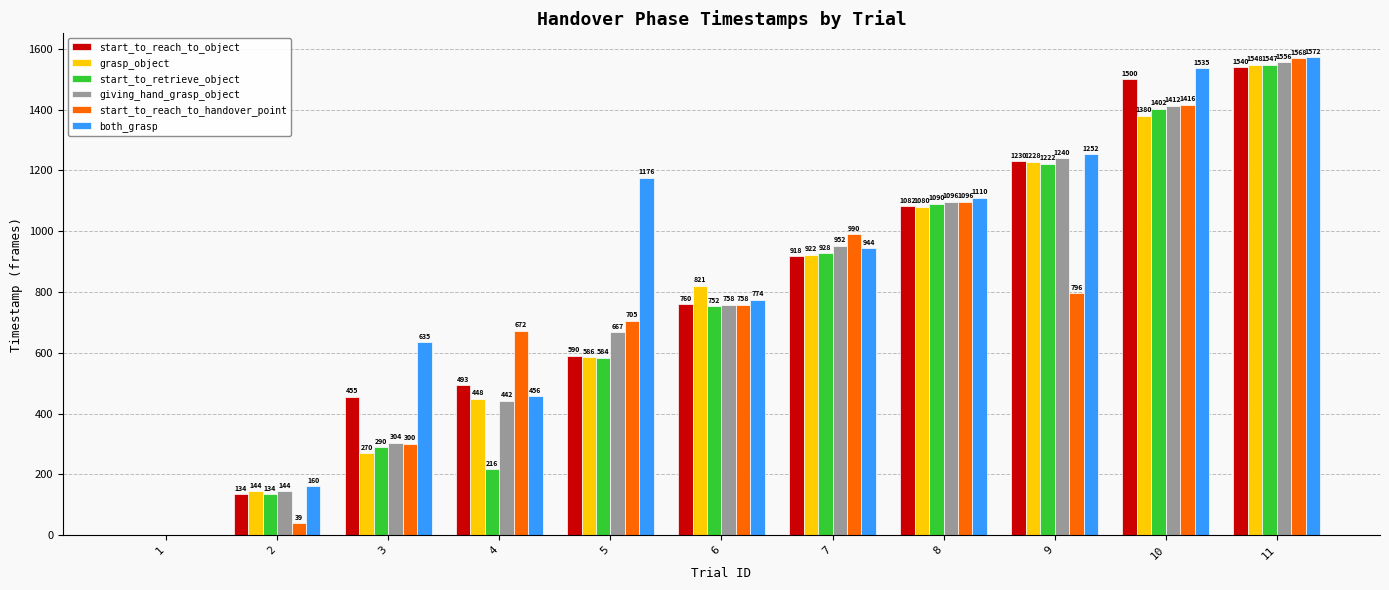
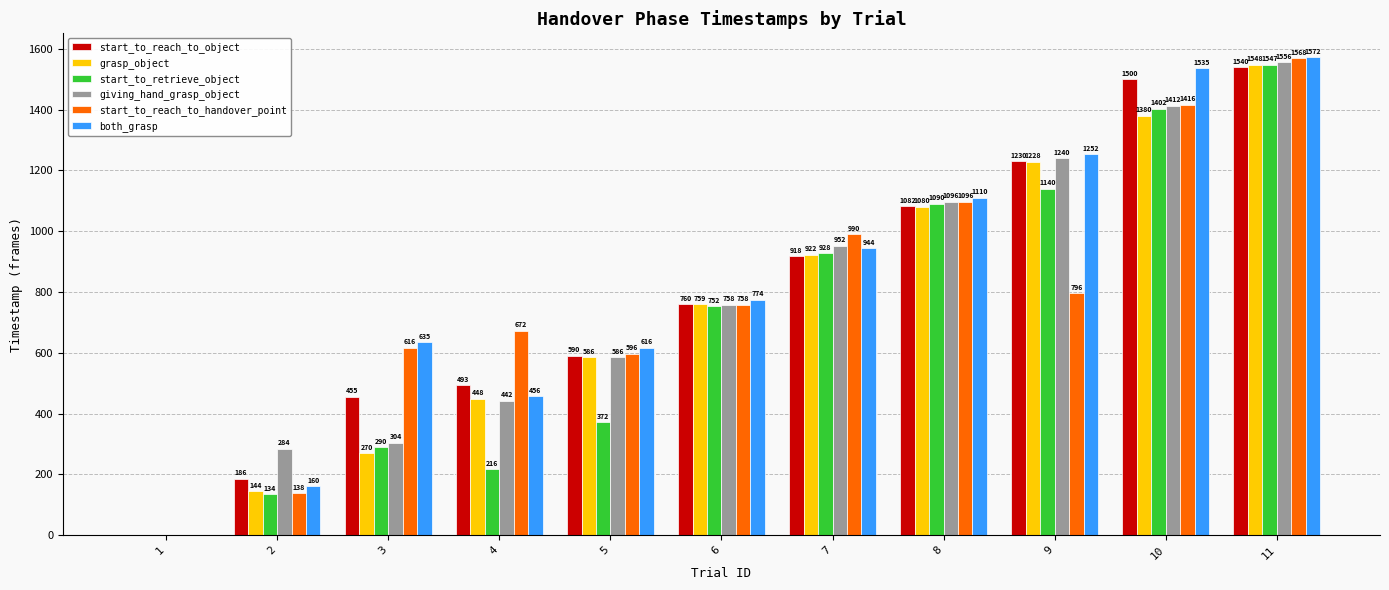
  {
    "start_to_reach_to_object": {
-     "2": 134,
+     "2": 186,
      "3": 455,
      "4": 493,
      "5": 590,
      "6": 760,
      "7": 918,
      "8": 1082,
      "9": 1230,
      "10": 1500,
      "11": 1540
    },
    "grasp_object": {
      "2": 144,
      "3": 270,
      "4": 448,
      "5": 586,
-     "6": 821,
+     "6": 759,
      "7": 922,
      "8": 1080,
      "9": 1228,
      "10": 1380,
      "11": 1548
    },
    "start_to_retrieve_object": {
      "2": 134,
      "3": 290,
      "4": 216,
-     "5": 584,
+     "5": 372,
      "6": 752,
      "7": 928,
      "8": 1090,
-     "9": 1222,
+     "9": 1140,
      "10": 1402,
      "11": 1547
    },
    "giving_hand_grasp_object": {
-     "2": 144,
+     "2": 284,
      "3": 304,
      "4": 442,
-     "5": 667,
+     "5": 586,
      "6": 758,
      "7": 952,
      "8": 1096,
      "9": 1240,
      "10": 1412,
      "11": 1556
    },
    "start_to_reach_to_handover_point": {
-     "2": 39,
-     "3": 300,
+     "2": 138,
+     "3": 616,
      "4": 672,
-     "5": 705,
+     "5": 596,
      "6": 758,
      "7": 990,
      "8": 1096,
      "9": 796,
      "10": 1416,
      "11": 1568
    },
    "both_grasp": {
      "2": 160,
      "3": 635,
      "4": 456,
-     "5": 1176,
+     "5": 616,
      "6": 774,
      "7": 944,
      "8": 1110,
      "9": 1252,
      "10": 1535,
      "11": 1572
    }
  }
